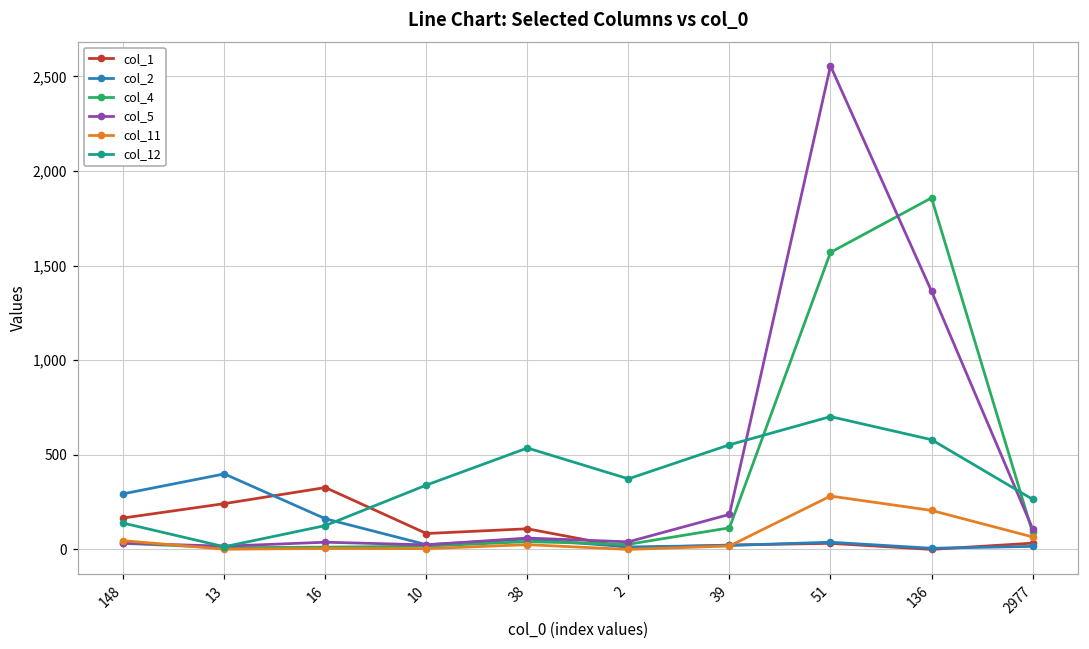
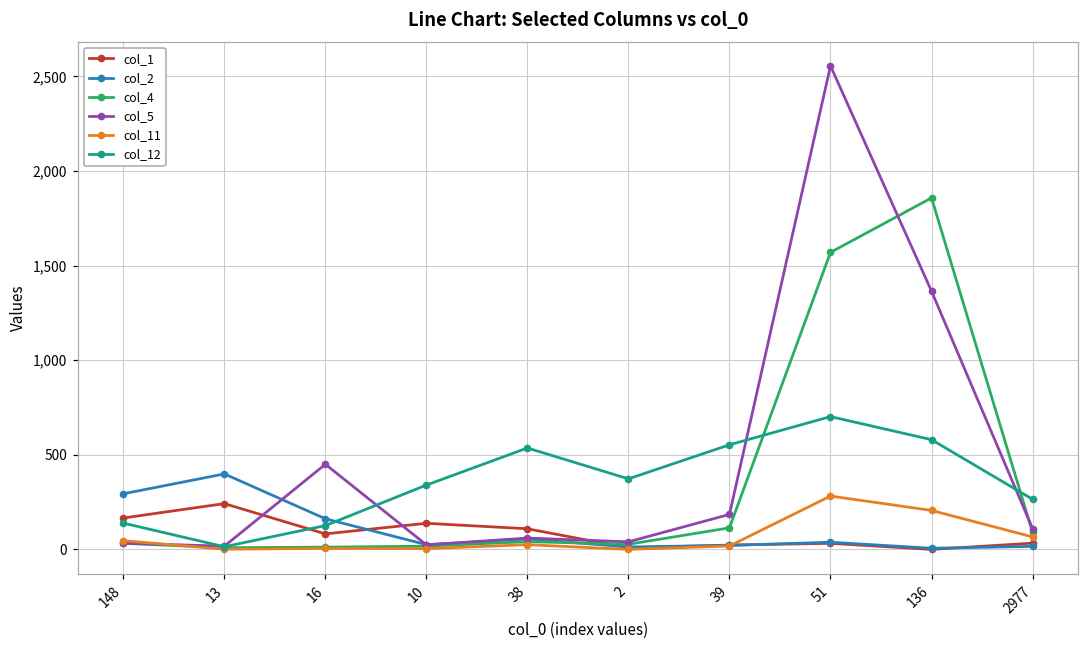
  {
    "col_1": {
      "148": "170",
      "13": "240",
-     "16": "330",
-     "10": "80",
+     "16": "80",
+     "10": "140",
      "38": "110",
      "2977": "30"
    },
    "col_2": {
      "148": "290",
      "13": "400",
      "16": "160",
      "2977": "20"
    },
    "col_5": {
-     "16": "40",
+     "16": "450",
      "39": "190",
      "51": "2,560",
      "136": "1,370",
      "2977": "110"
    },
    "col_11": {
      "38": "30",
      "51": "280",
      "136": "210",
      "2977": "70"
    }
  }
